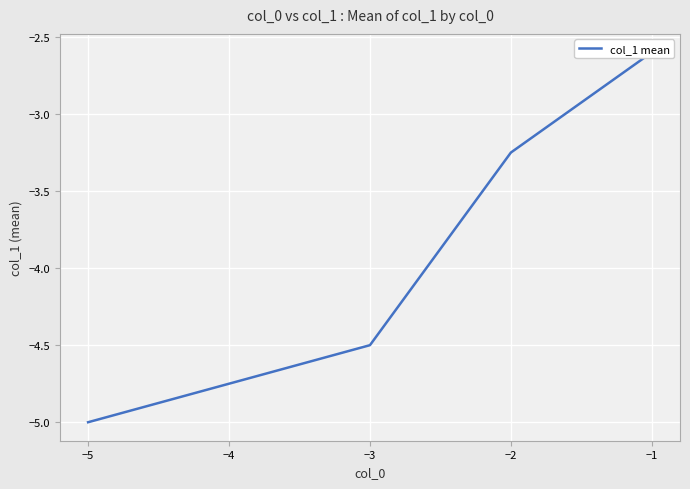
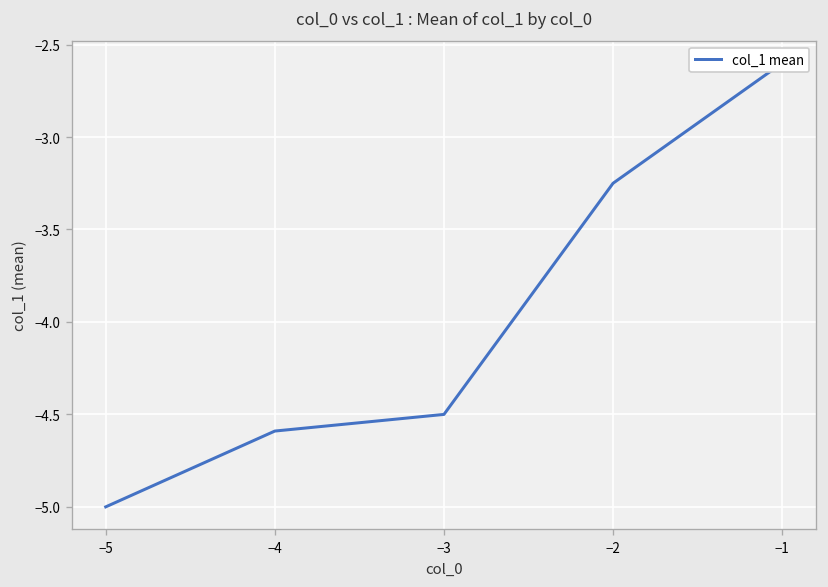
  {
    "−5": -5.00,
-   "−4": -4.75,
+   "−4": -4.59,
    "−3": -4.50,
    "−2": -3.25
  }
